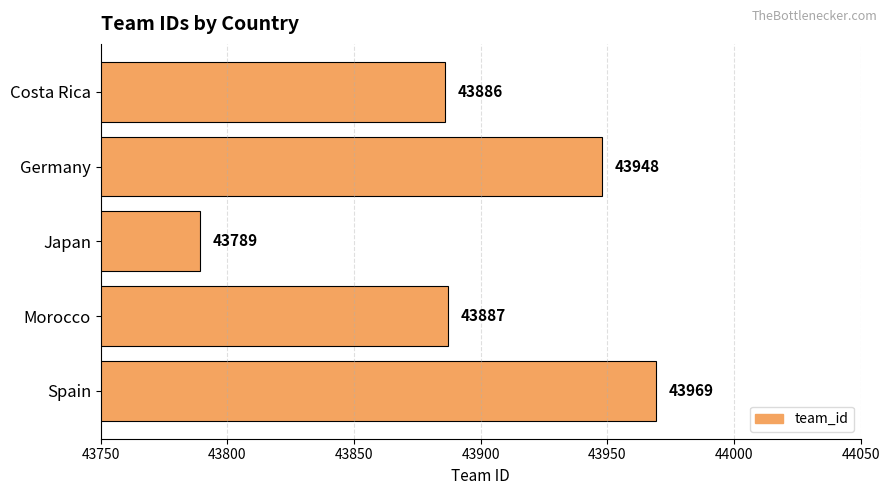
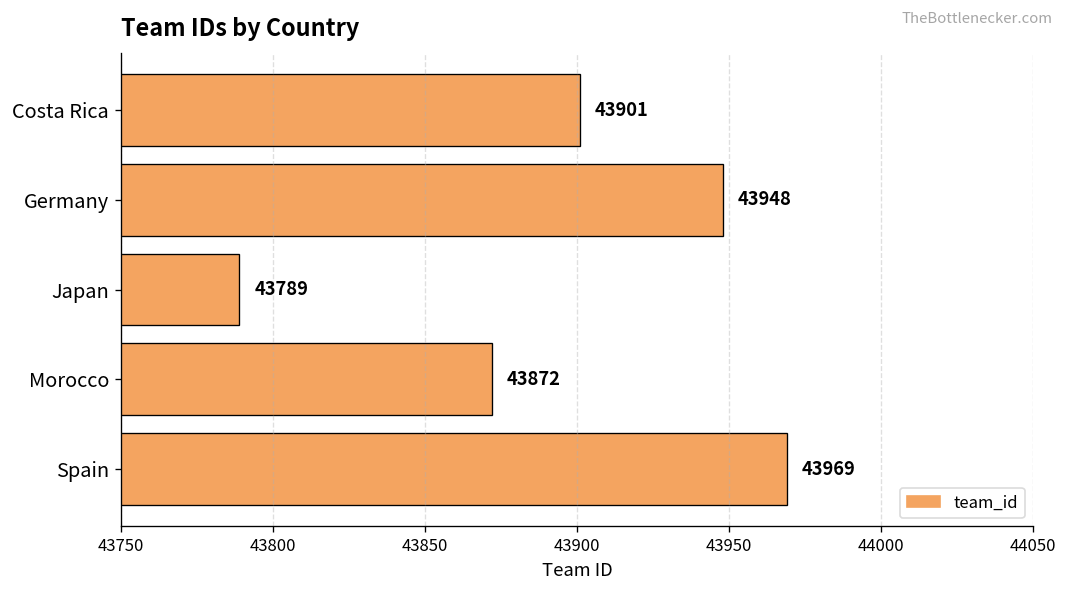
  {
-   "Costa Rica": 43886,
+   "Costa Rica": 43901,
    "Germany": 43948,
    "Japan": 43789,
-   "Morocco": 43887,
+   "Morocco": 43872,
    "Spain": 43969
  }
